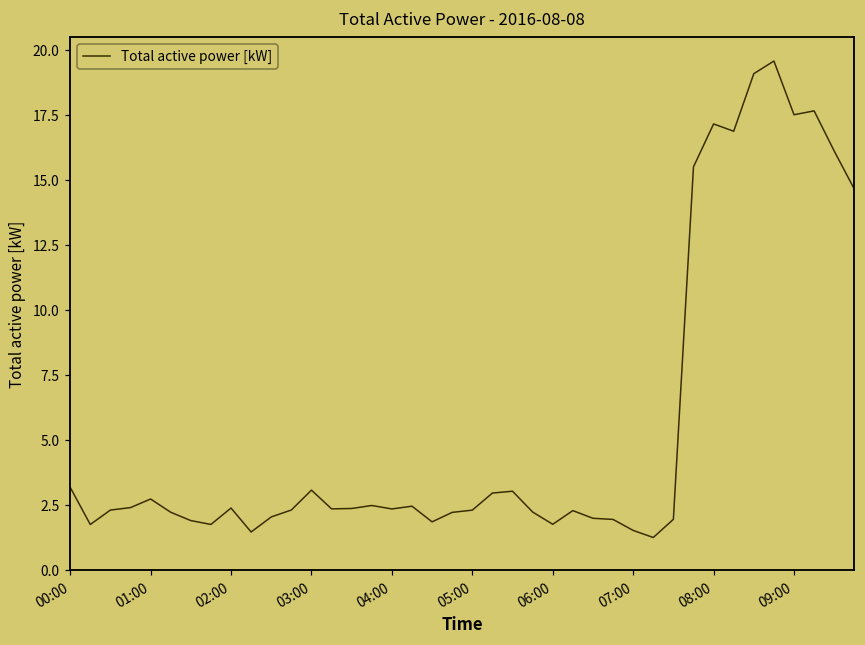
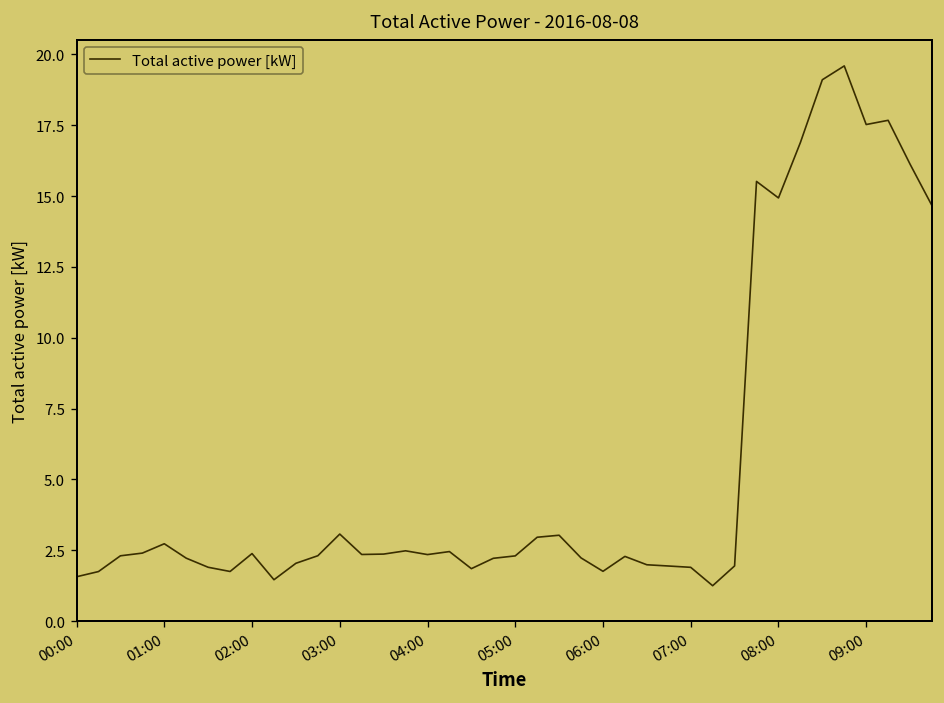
  {
-   "00:00": 3.2,
+   "00:00": 1.6,
    "01:00": 2.7,
    "02:00": 2.4,
    "03:00": 3.1,
    "04:00": 2.3,
    "05:00": 2.3,
    "06:00": 1.8,
-   "07:00": 1.5,
-   "08:00": 17.2,
+   "07:00": 1.9,
+   "08:00": 14.9,
    "09:00": 17.5
  }
